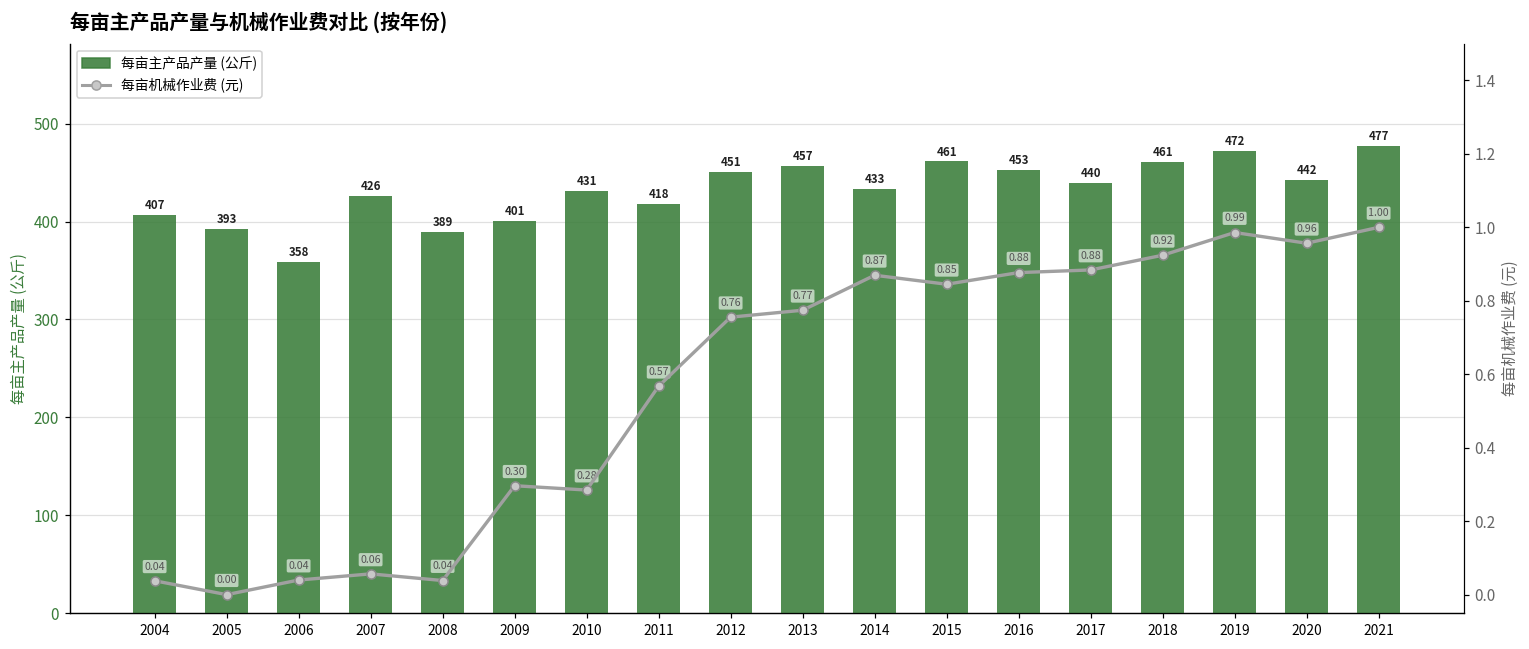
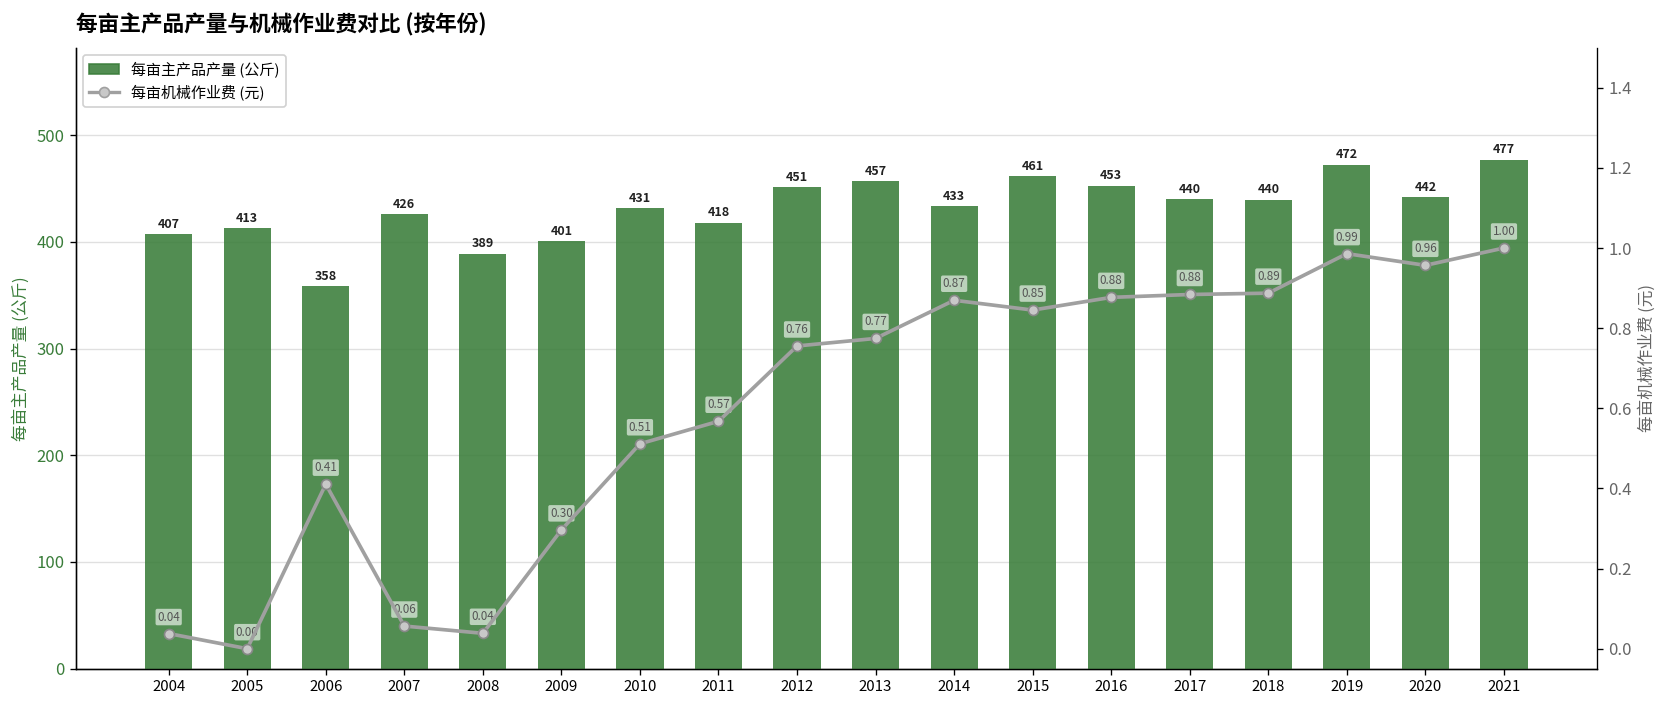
  {
    "每亩主产品产量 (公斤)": {
      "2004": 407,
-     "2005": 393,
+     "2005": 413,
      "2006": 358,
      "2007": 426,
      "2008": 389,
      "2009": 401,
      "2010": 431,
      "2011": 418,
      "2012": 451,
      "2013": 457,
      "2014": 433,
      "2015": 461,
      "2016": 453,
      "2017": 440,
-     "2018": 461,
+     "2018": 440,
      "2019": 472,
      "2020": 442,
      "2021": 477
    },
    "每亩机械作业费 (元)": {
-     "2006": 0.04,
-     "2010": 0.28,
-     "2018": 0.92
+     "2006": 0.41,
+     "2010": 0.51,
+     "2018": 0.89
    }
  }
